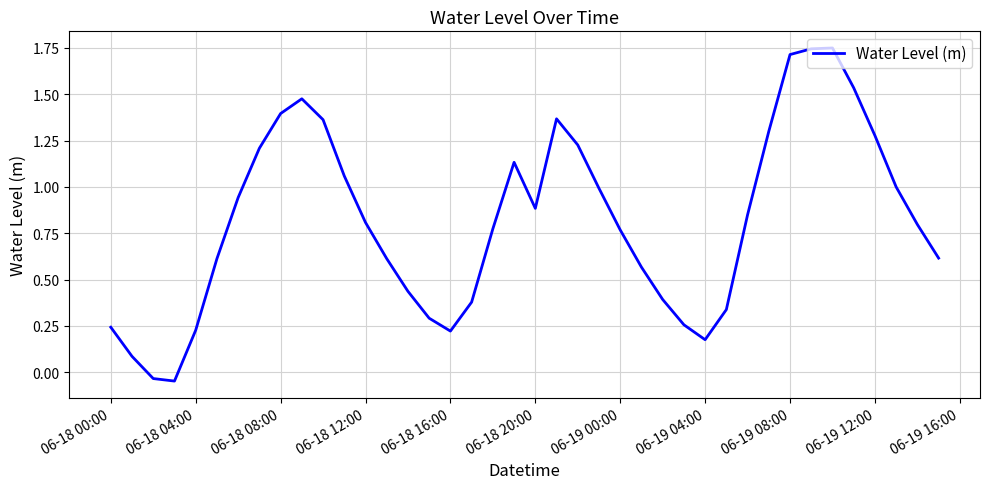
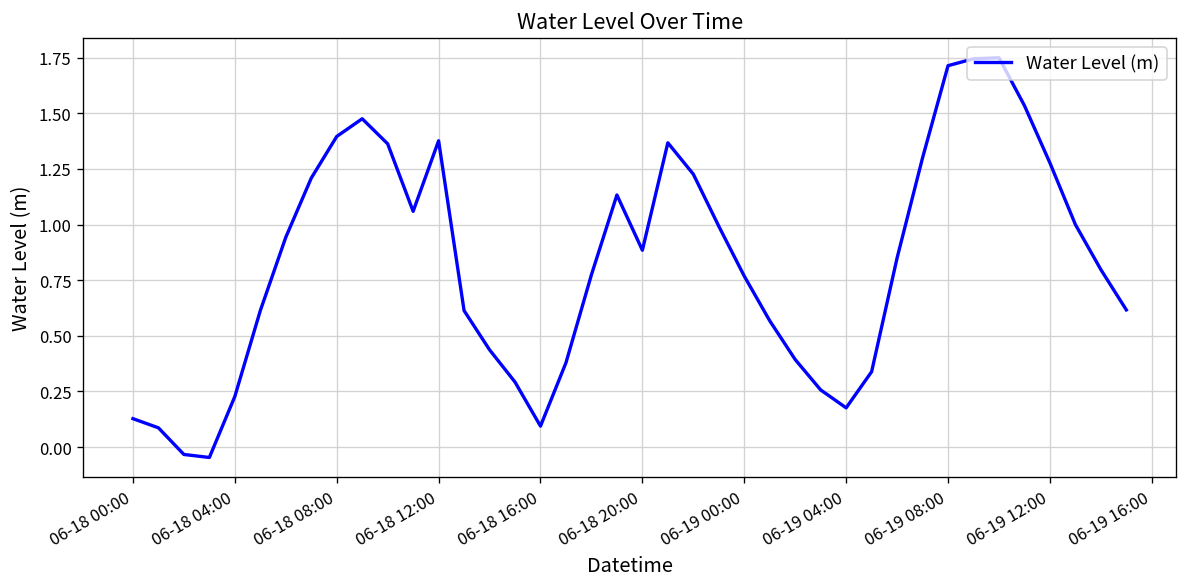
  {
-   "06-18 00:00": 0.24,
+   "06-18 00:00": 0.13,
    "06-18 04:00": 0.23,
    "06-18 08:00": 1.40,
-   "06-18 12:00": 0.81,
-   "06-18 16:00": 0.22,
+   "06-18 12:00": 1.38,
+   "06-18 16:00": 0.09,
    "06-18 20:00": 0.88,
    "06-19 00:00": 0.77,
    "06-19 04:00": 0.18,
    "06-19 08:00": 1.71,
    "06-19 12:00": 1.28
  }
